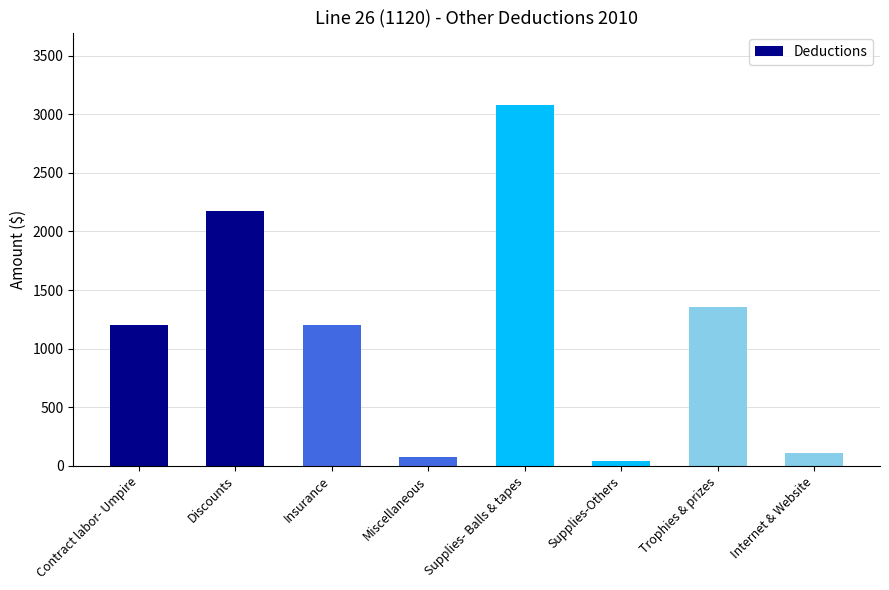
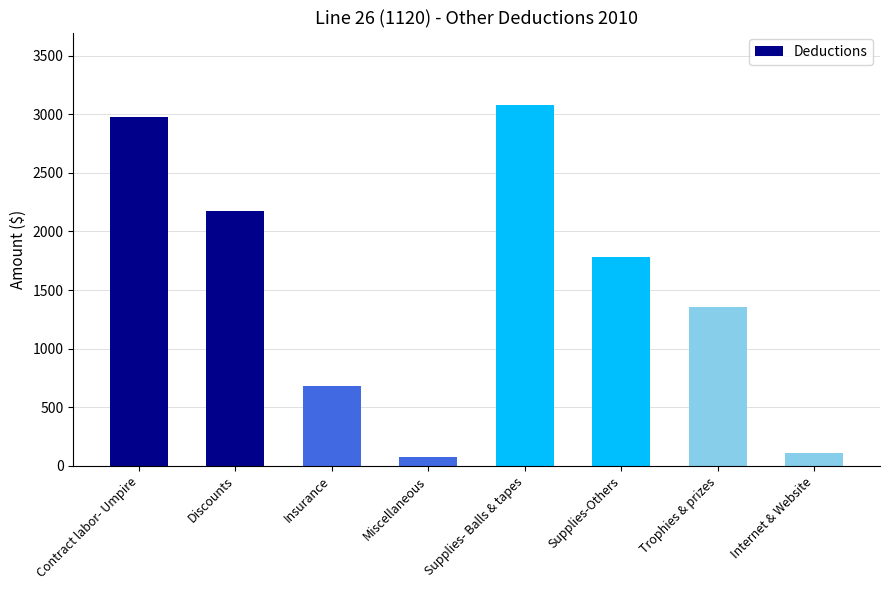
  {
-   "Contract labor- Umpire": 1200,
+   "Contract labor- Umpire": 2980,
    "Discounts": 2180,
-   "Insurance": 1200,
+   "Insurance": 680,
    "Miscellaneous": 70,
    "Supplies- Balls & tapes": 3080,
-   "Supplies-Others": 40,
+   "Supplies-Others": 1780,
    "Trophies & prizes": 1360,
    "Internet & Website": 110
  }
